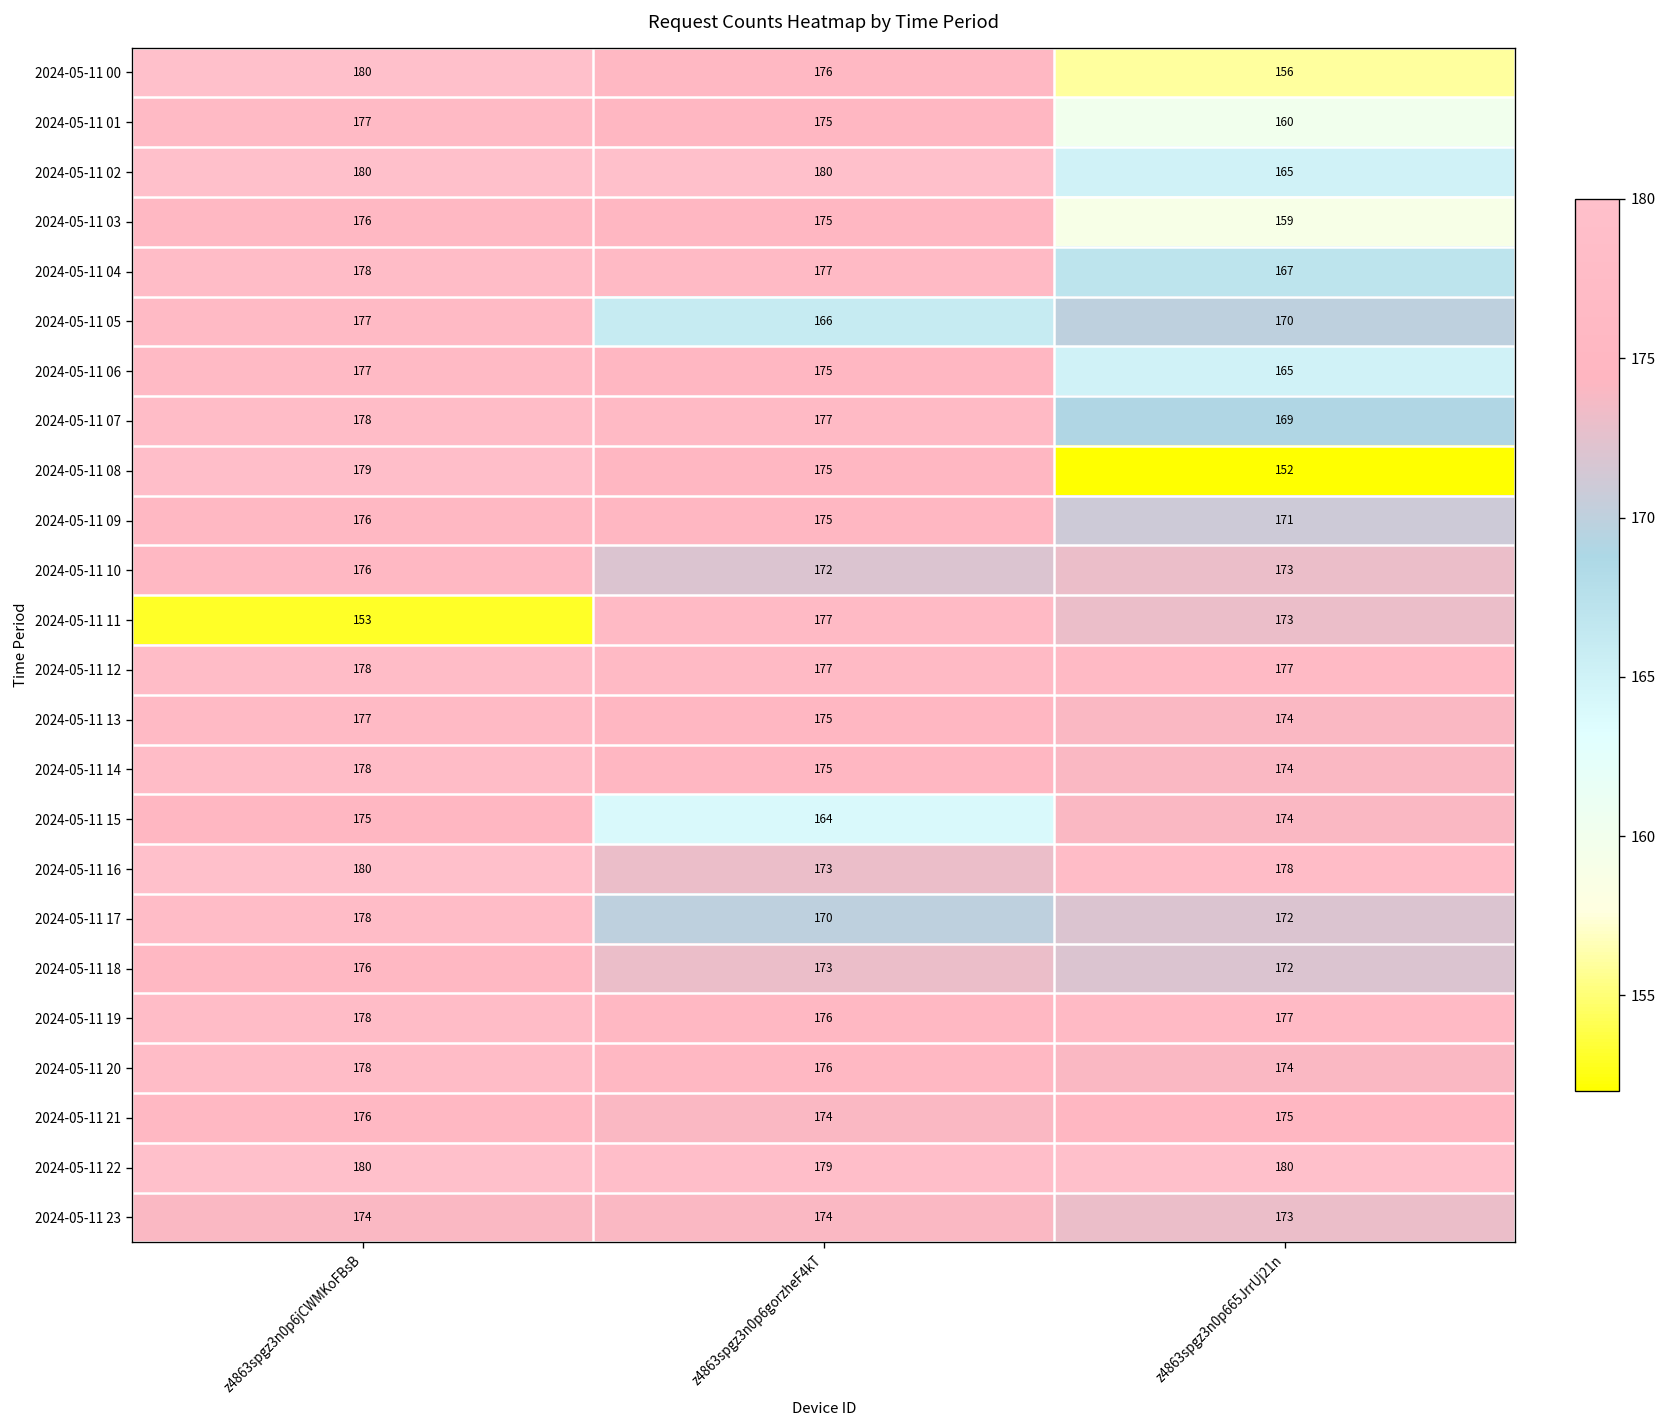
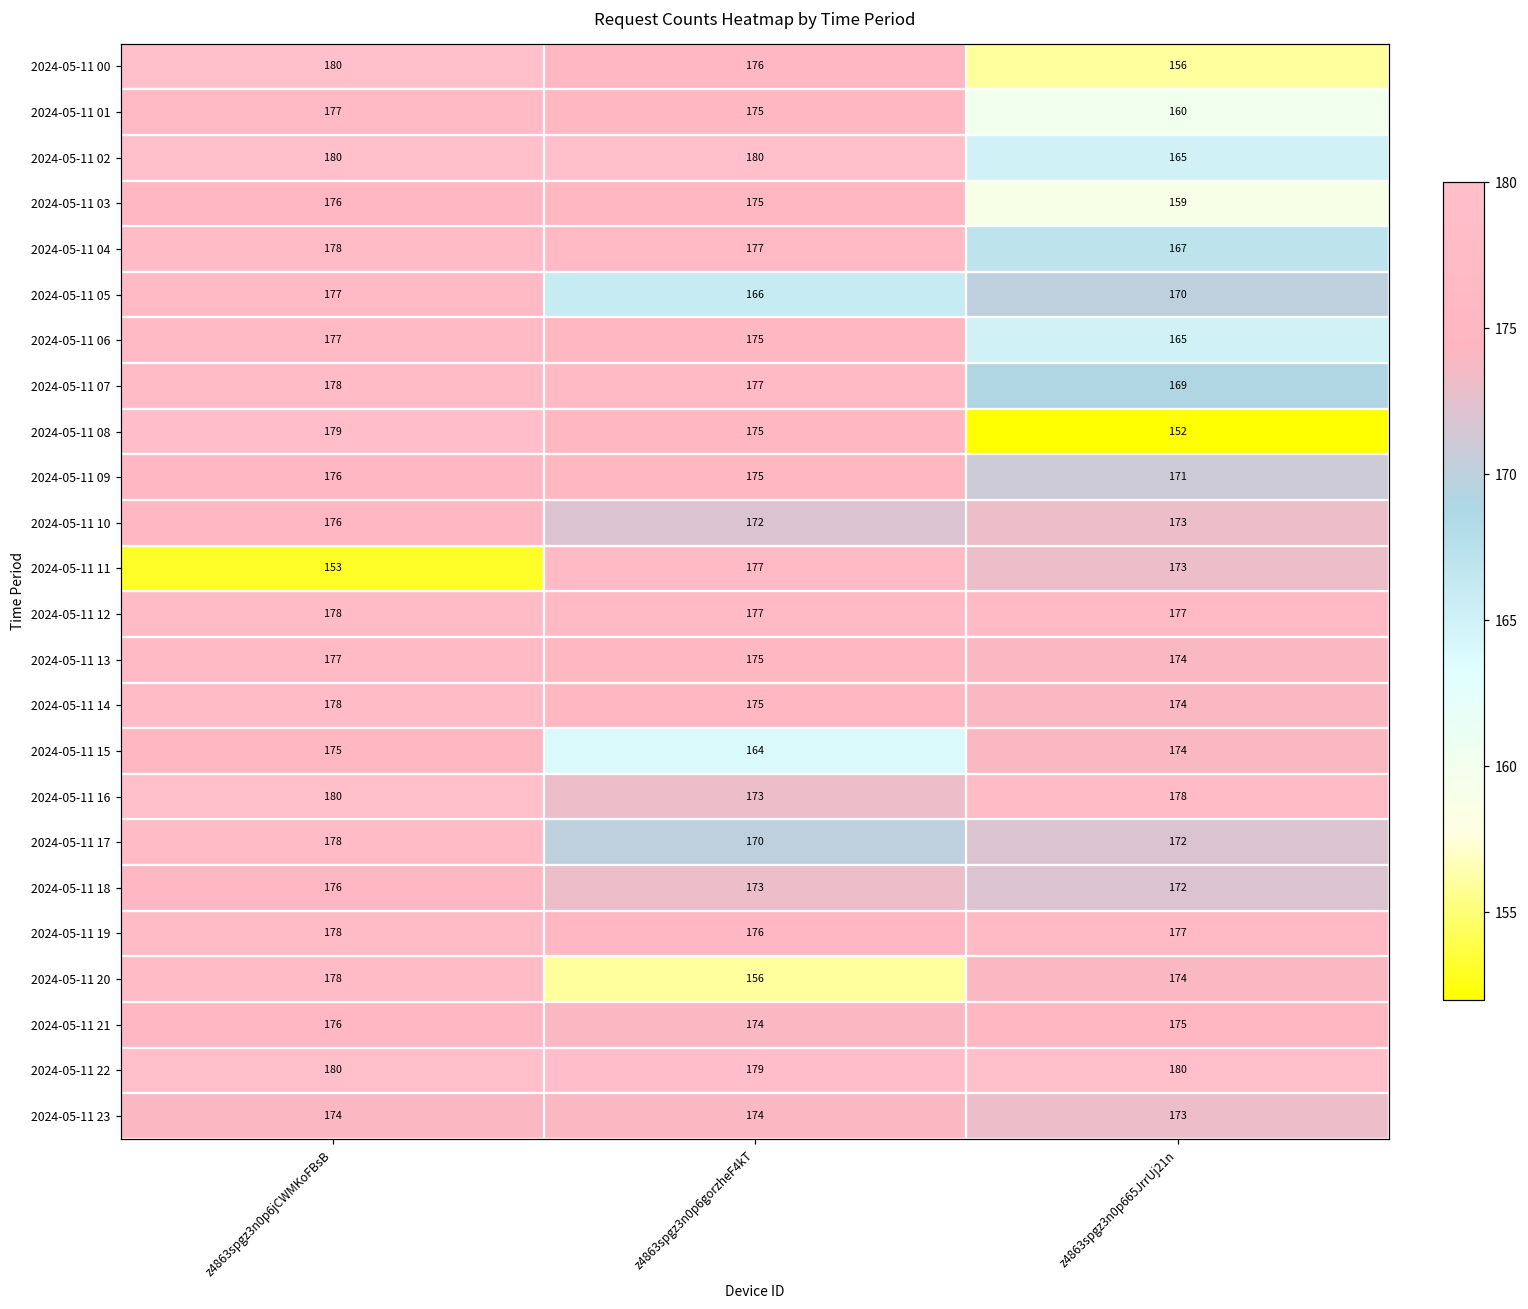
  {
    "2024-05-11 00": {
      "z4863spgz3n0p6jCWMKoFBsB": 180,
      "z4863spgz3n0p6gorzheF4kT": 176,
      "z4863spgz3n0p665JrrUj21n": 156
    },
    "2024-05-11 01": {
      "z4863spgz3n0p6jCWMKoFBsB": 177,
      "z4863spgz3n0p6gorzheF4kT": 175,
      "z4863spgz3n0p665JrrUj21n": 160
    },
    "2024-05-11 02": {
      "z4863spgz3n0p6jCWMKoFBsB": 180,
      "z4863spgz3n0p6gorzheF4kT": 180,
      "z4863spgz3n0p665JrrUj21n": 165
    },
    "2024-05-11 03": {
      "z4863spgz3n0p6jCWMKoFBsB": 176,
      "z4863spgz3n0p6gorzheF4kT": 175,
      "z4863spgz3n0p665JrrUj21n": 159
    },
    "2024-05-11 04": {
      "z4863spgz3n0p6jCWMKoFBsB": 178,
      "z4863spgz3n0p6gorzheF4kT": 177,
      "z4863spgz3n0p665JrrUj21n": 167
    },
    "2024-05-11 05": {
      "z4863spgz3n0p6jCWMKoFBsB": 177,
      "z4863spgz3n0p6gorzheF4kT": 166,
      "z4863spgz3n0p665JrrUj21n": 170
    },
    "2024-05-11 06": {
      "z4863spgz3n0p6jCWMKoFBsB": 177,
      "z4863spgz3n0p6gorzheF4kT": 175,
      "z4863spgz3n0p665JrrUj21n": 165
    },
    "2024-05-11 07": {
      "z4863spgz3n0p6jCWMKoFBsB": 178,
      "z4863spgz3n0p6gorzheF4kT": 177,
      "z4863spgz3n0p665JrrUj21n": 169
    },
    "2024-05-11 08": {
      "z4863spgz3n0p6jCWMKoFBsB": 179,
      "z4863spgz3n0p6gorzheF4kT": 175,
      "z4863spgz3n0p665JrrUj21n": 152
    },
    "2024-05-11 09": {
      "z4863spgz3n0p6jCWMKoFBsB": 176,
      "z4863spgz3n0p6gorzheF4kT": 175,
      "z4863spgz3n0p665JrrUj21n": 171
    },
    "2024-05-11 10": {
      "z4863spgz3n0p6jCWMKoFBsB": 176,
      "z4863spgz3n0p6gorzheF4kT": 172,
      "z4863spgz3n0p665JrrUj21n": 173
    },
    "2024-05-11 11": {
      "z4863spgz3n0p6jCWMKoFBsB": 153,
      "z4863spgz3n0p6gorzheF4kT": 177,
      "z4863spgz3n0p665JrrUj21n": 173
    },
    "2024-05-11 12": {
      "z4863spgz3n0p6jCWMKoFBsB": 178,
      "z4863spgz3n0p6gorzheF4kT": 177,
      "z4863spgz3n0p665JrrUj21n": 177
    },
    "2024-05-11 13": {
      "z4863spgz3n0p6jCWMKoFBsB": 177,
      "z4863spgz3n0p6gorzheF4kT": 175,
      "z4863spgz3n0p665JrrUj21n": 174
    },
    "2024-05-11 14": {
      "z4863spgz3n0p6jCWMKoFBsB": 178,
      "z4863spgz3n0p6gorzheF4kT": 175,
      "z4863spgz3n0p665JrrUj21n": 174
    },
    "2024-05-11 15": {
      "z4863spgz3n0p6jCWMKoFBsB": 175,
      "z4863spgz3n0p6gorzheF4kT": 164,
      "z4863spgz3n0p665JrrUj21n": 174
    },
    "2024-05-11 16": {
      "z4863spgz3n0p6jCWMKoFBsB": 180,
      "z4863spgz3n0p6gorzheF4kT": 173,
      "z4863spgz3n0p665JrrUj21n": 178
    },
    "2024-05-11 17": {
      "z4863spgz3n0p6jCWMKoFBsB": 178,
      "z4863spgz3n0p6gorzheF4kT": 170,
      "z4863spgz3n0p665JrrUj21n": 172
    },
    "2024-05-11 18": {
      "z4863spgz3n0p6jCWMKoFBsB": 176,
      "z4863spgz3n0p6gorzheF4kT": 173,
      "z4863spgz3n0p665JrrUj21n": 172
    },
    "2024-05-11 19": {
      "z4863spgz3n0p6jCWMKoFBsB": 178,
      "z4863spgz3n0p6gorzheF4kT": 176,
      "z4863spgz3n0p665JrrUj21n": 177
    },
    "2024-05-11 20": {
      "z4863spgz3n0p6jCWMKoFBsB": 178,
-     "z4863spgz3n0p6gorzheF4kT": 176,
+     "z4863spgz3n0p6gorzheF4kT": 156,
      "z4863spgz3n0p665JrrUj21n": 174
    },
    "2024-05-11 21": {
      "z4863spgz3n0p6jCWMKoFBsB": 176,
      "z4863spgz3n0p6gorzheF4kT": 174,
      "z4863spgz3n0p665JrrUj21n": 175
    },
    "2024-05-11 22": {
      "z4863spgz3n0p6jCWMKoFBsB": 180,
      "z4863spgz3n0p6gorzheF4kT": 179,
      "z4863spgz3n0p665JrrUj21n": 180
    },
    "2024-05-11 23": {
      "z4863spgz3n0p6jCWMKoFBsB": 174,
      "z4863spgz3n0p6gorzheF4kT": 174,
      "z4863spgz3n0p665JrrUj21n": 173
    }
  }
